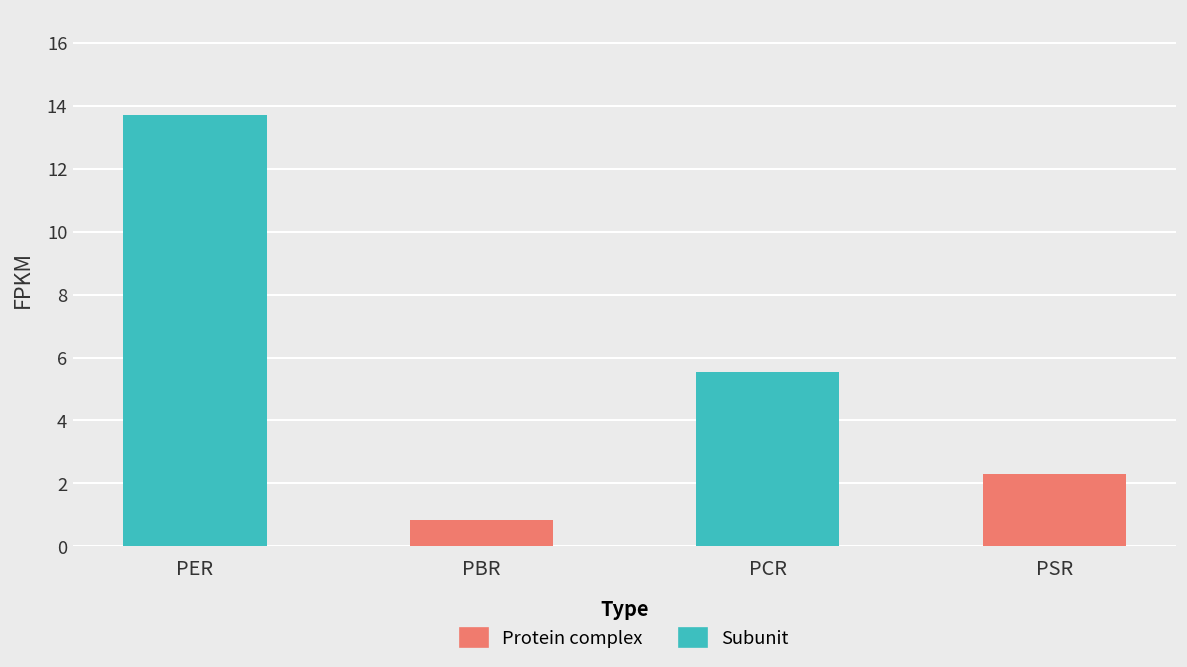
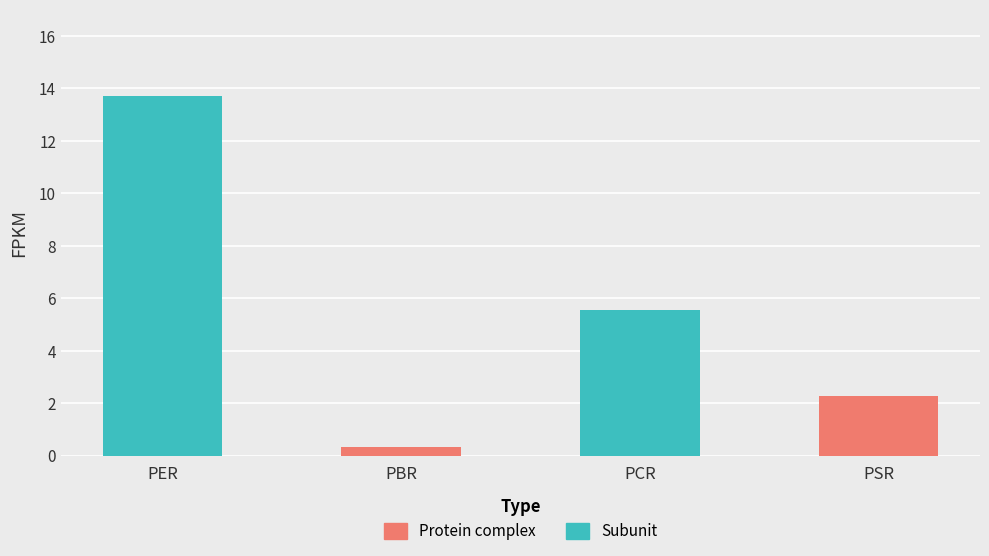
  {
    "PER": 13.7,
-   "PBR": 0.8,
+   "PBR": 0.3,
    "PCR": 5.5,
    "PSR": 2.3
  }
